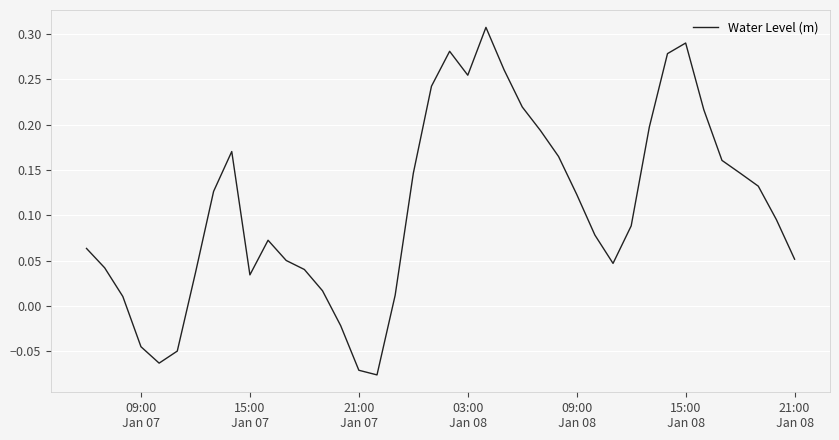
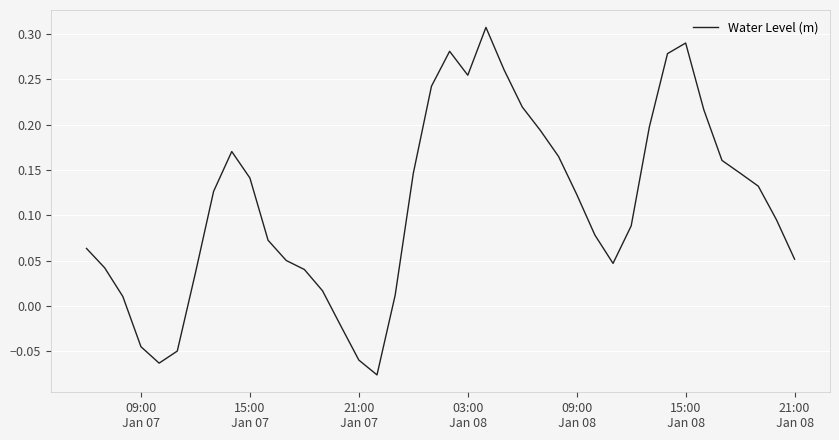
  {
    "09:00 Jan 07": -0.05,
-   "15:00 Jan 07": 0.03,
-   "21:00 Jan 07": -0.07,
+   "15:00 Jan 07": 0.14,
+   "21:00 Jan 07": -0.06,
    "03:00 Jan 08": 0.25,
    "09:00 Jan 08": 0.12,
    "15:00 Jan 08": 0.29,
    "21:00 Jan 08": 0.05
  }
